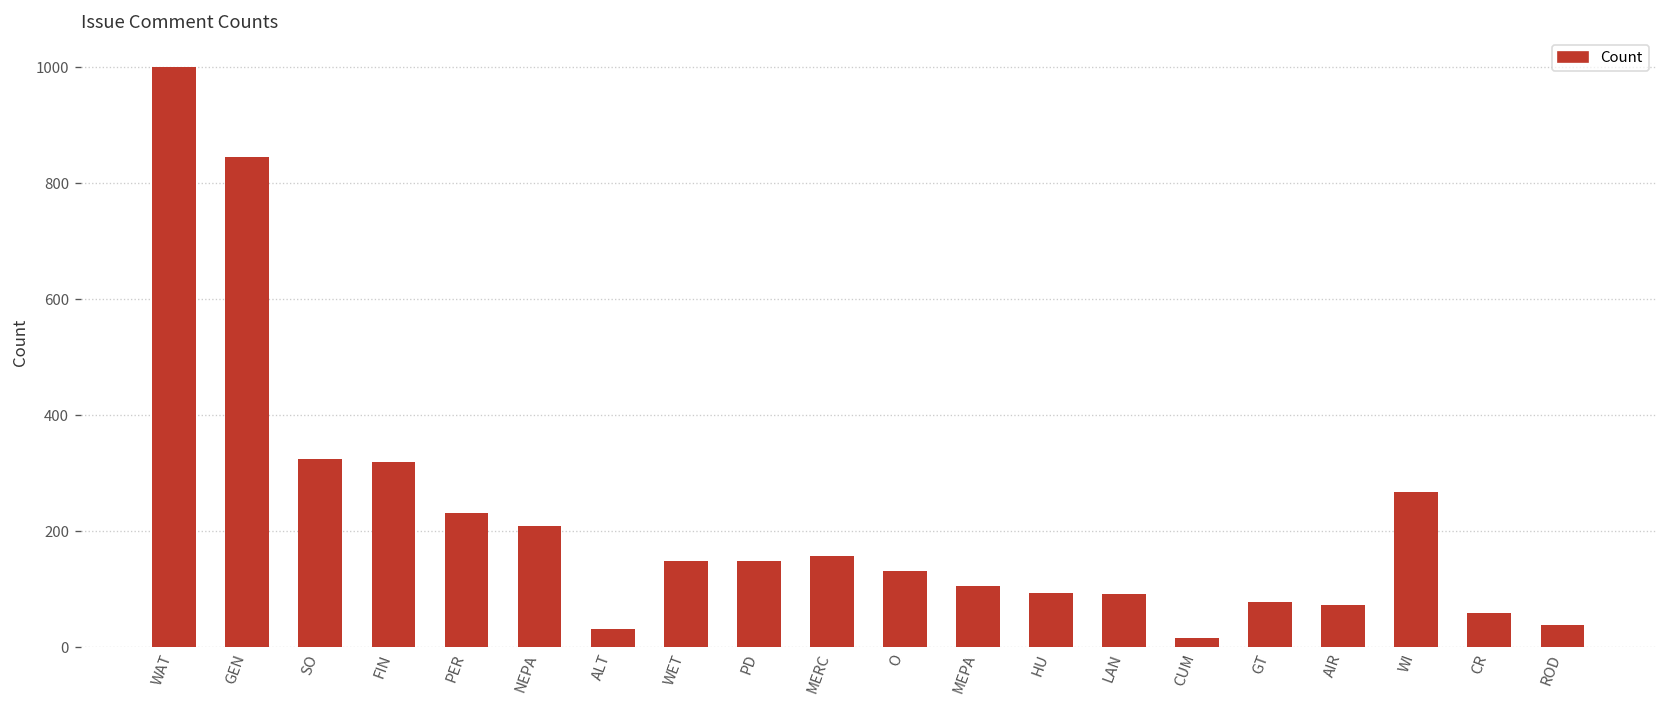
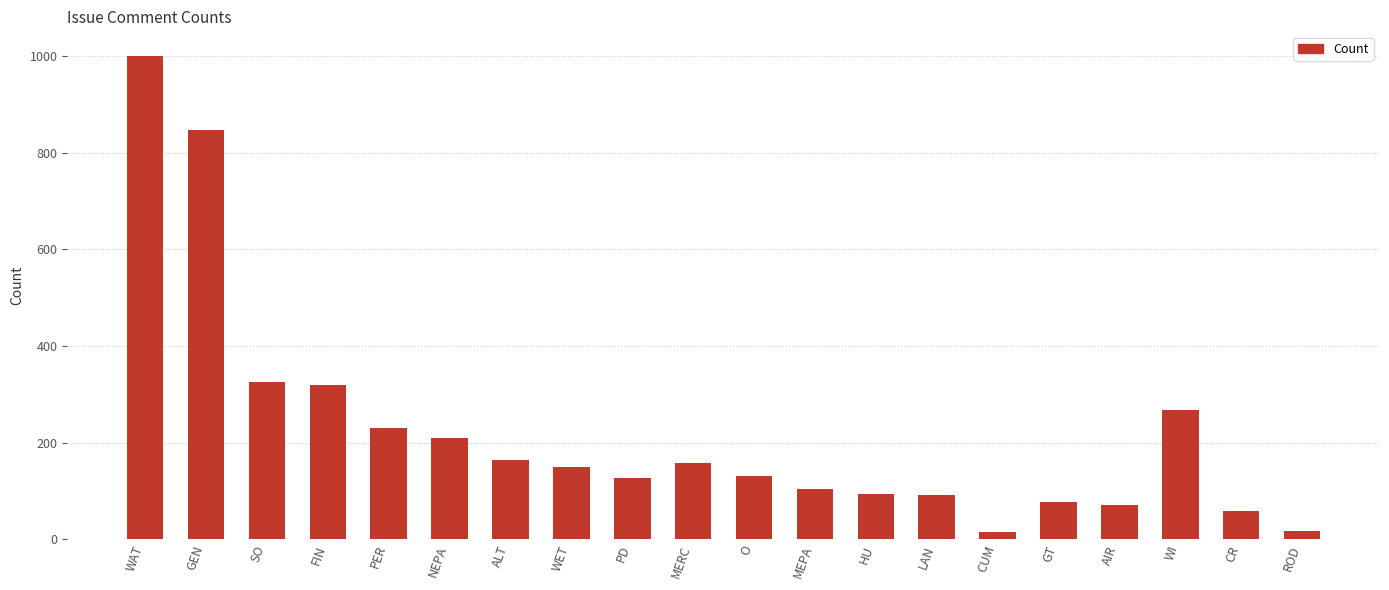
  {
    "WAT": 1000,
    "GEN": 850,
    "SO": 330,
    "FIN": 320,
    "PER": 230,
    "NEPA": 210,
-   "ALT": 30,
+   "ALT": 170,
    "WET": 150,
-   "PD": 150,
+   "PD": 130,
    "MERC": 160,
    "O": 130,
    "MEPA": 110,
    "HU": 90,
    "LAN": 90,
    "CUM": 20,
    "GT": 80,
    "AIR": 70,
    "WI": 270,
    "CR": 60,
-   "ROD": 40
+   "ROD": 20
  }
